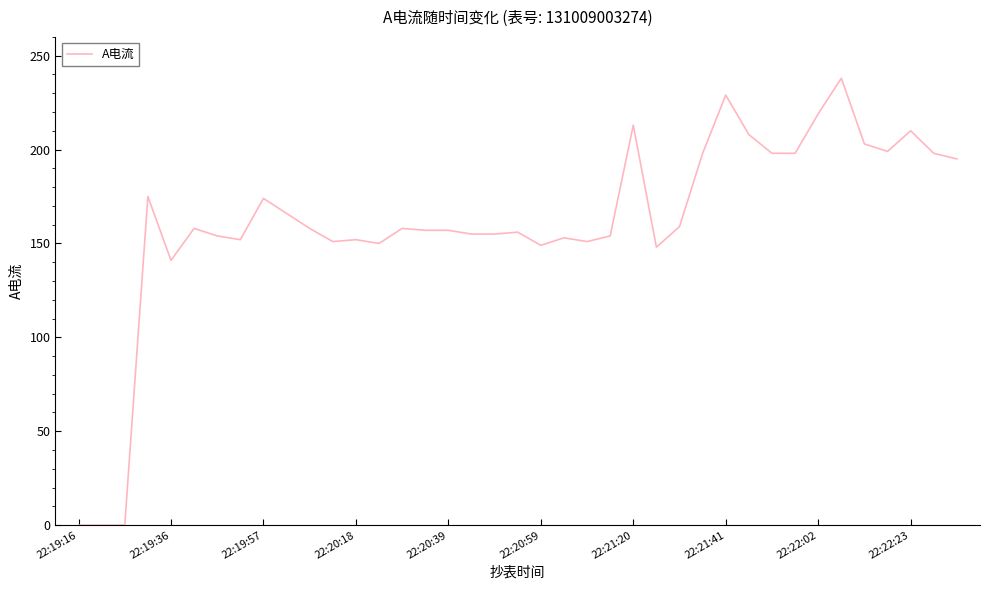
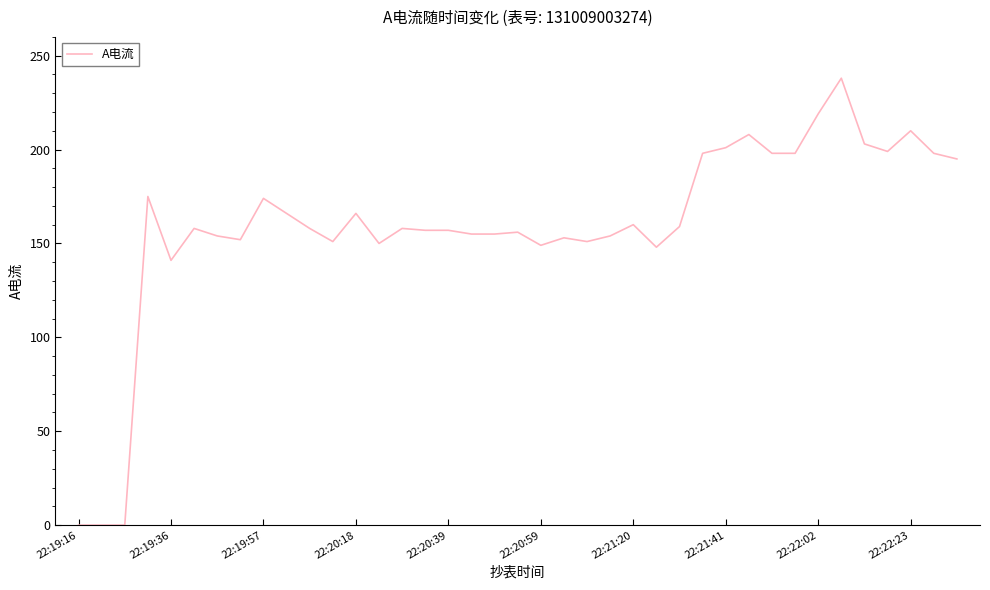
  {
    "22:19:16": 0,
    "22:19:36": 141,
    "22:19:57": 174,
-   "22:20:18": 152,
+   "22:20:18": 166,
    "22:20:39": 157,
    "22:20:59": 149,
-   "22:21:20": 213,
-   "22:21:41": 229,
+   "22:21:20": 160,
+   "22:21:41": 201,
    "22:22:02": 219,
    "22:22:23": 210
  }
